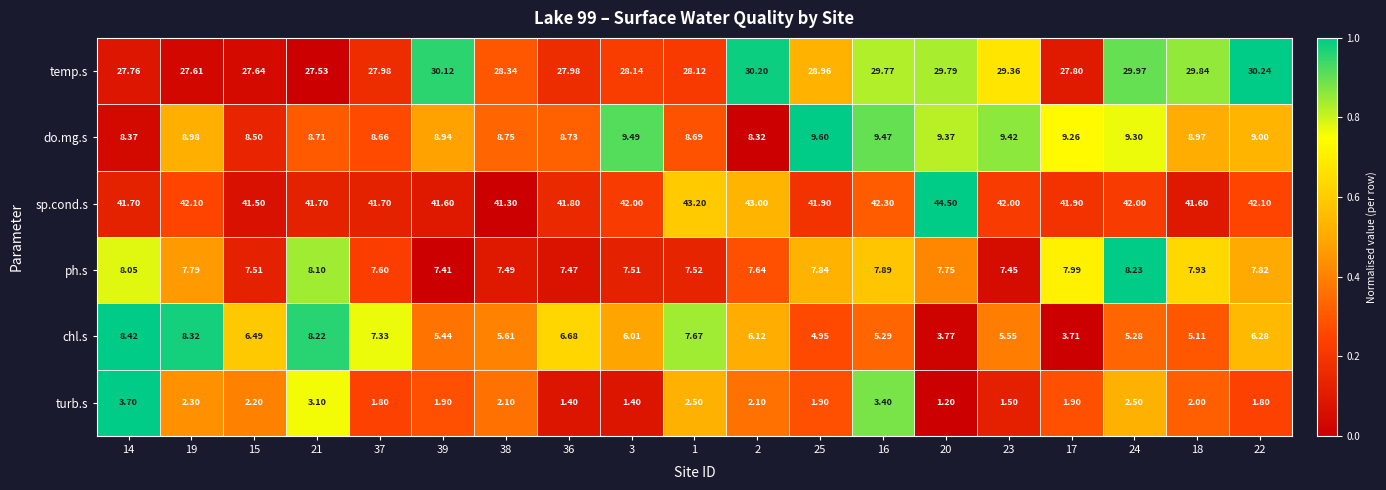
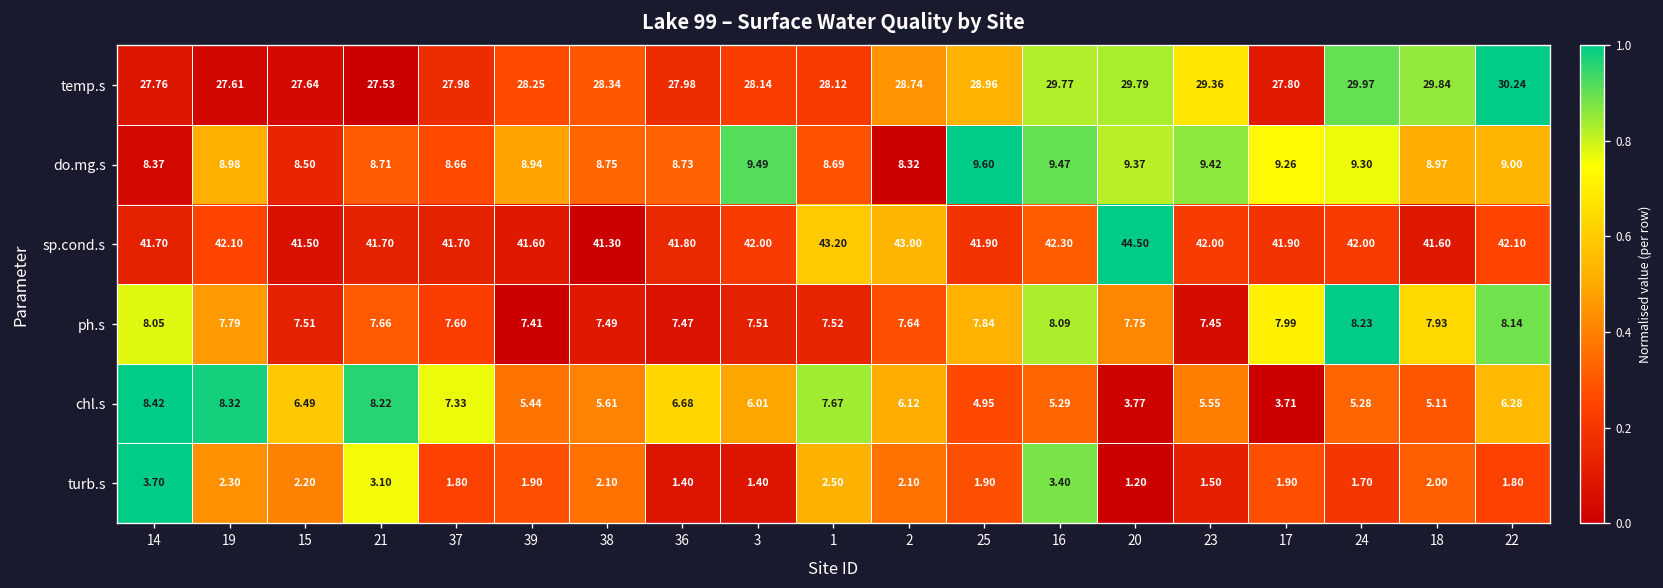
  {
    "temp.s": {
      "14": 27.76,
      "19": 27.61,
      "15": 27.64,
      "21": 27.53,
      "37": 27.98,
-     "39": 30.12,
+     "39": 28.25,
      "38": 28.34,
      "36": 27.98,
      "3": 28.14,
      "1": 28.12,
-     "2": 30.20,
+     "2": 28.74,
      "25": 28.96,
      "16": 29.77,
      "20": 29.79,
      "23": 29.36,
      "17": 27.80,
      "24": 29.97,
      "18": 29.84,
      "22": 30.24
    },
    "do.mg.s": {
      "14": 8.37,
      "19": 8.98,
      "15": 8.50,
      "21": 8.71,
      "37": 8.66,
      "39": 8.94,
      "38": 8.75,
      "36": 8.73,
      "3": 9.49,
      "1": 8.69,
      "2": 8.32,
      "25": 9.60,
      "16": 9.47,
      "20": 9.37,
      "23": 9.42,
      "17": 9.26,
      "24": 9.30,
      "18": 8.97,
      "22": 9.00
    },
    "sp.cond.s": {
      "14": 41.70,
      "19": 42.10,
      "15": 41.50,
      "21": 41.70,
      "37": 41.70,
      "39": 41.60,
      "38": 41.30,
      "36": 41.80,
      "3": 42.00,
      "1": 43.20,
      "2": 43.00,
      "25": 41.90,
      "16": 42.30,
      "20": 44.50,
      "23": 42.00,
      "17": 41.90,
      "24": 42.00,
      "18": 41.60,
      "22": 42.10
    },
    "ph.s": {
      "14": 8.05,
      "19": 7.79,
      "15": 7.51,
-     "21": 8.10,
+     "21": 7.66,
      "37": 7.60,
      "39": 7.41,
      "38": 7.49,
      "36": 7.47,
      "3": 7.51,
      "1": 7.52,
      "2": 7.64,
      "25": 7.84,
-     "16": 7.89,
+     "16": 8.09,
      "20": 7.75,
      "23": 7.45,
      "17": 7.99,
      "24": 8.23,
      "18": 7.93,
-     "22": 7.82
+     "22": 8.14
    },
    "chl.s": {
      "14": 8.42,
      "19": 8.32,
      "15": 6.49,
      "21": 8.22,
      "37": 7.33,
      "39": 5.44,
      "38": 5.61,
      "36": 6.68,
      "3": 6.01,
      "1": 7.67,
      "2": 6.12,
      "25": 4.95,
      "16": 5.29,
      "20": 3.77,
      "23": 5.55,
      "17": 3.71,
      "24": 5.28,
      "18": 5.11,
      "22": 6.28
    },
    "turb.s": {
      "14": 3.70,
      "19": 2.30,
      "15": 2.20,
      "21": 3.10,
      "37": 1.80,
      "39": 1.90,
      "38": 2.10,
      "36": 1.40,
      "3": 1.40,
      "1": 2.50,
      "2": 2.10,
      "25": 1.90,
      "16": 3.40,
      "20": 1.20,
      "23": 1.50,
      "17": 1.90,
-     "24": 2.50,
+     "24": 1.70,
      "18": 2.00,
      "22": 1.80
    }
  }
